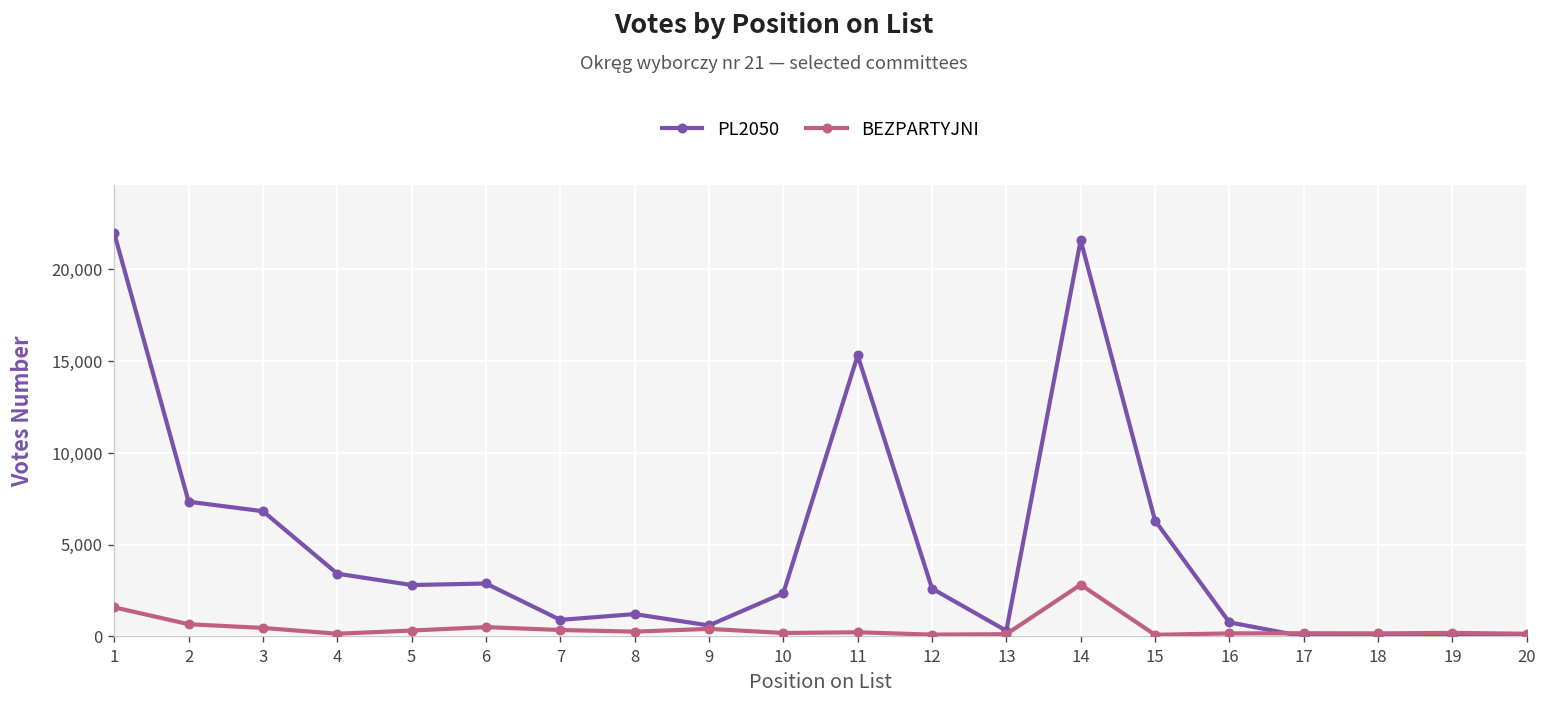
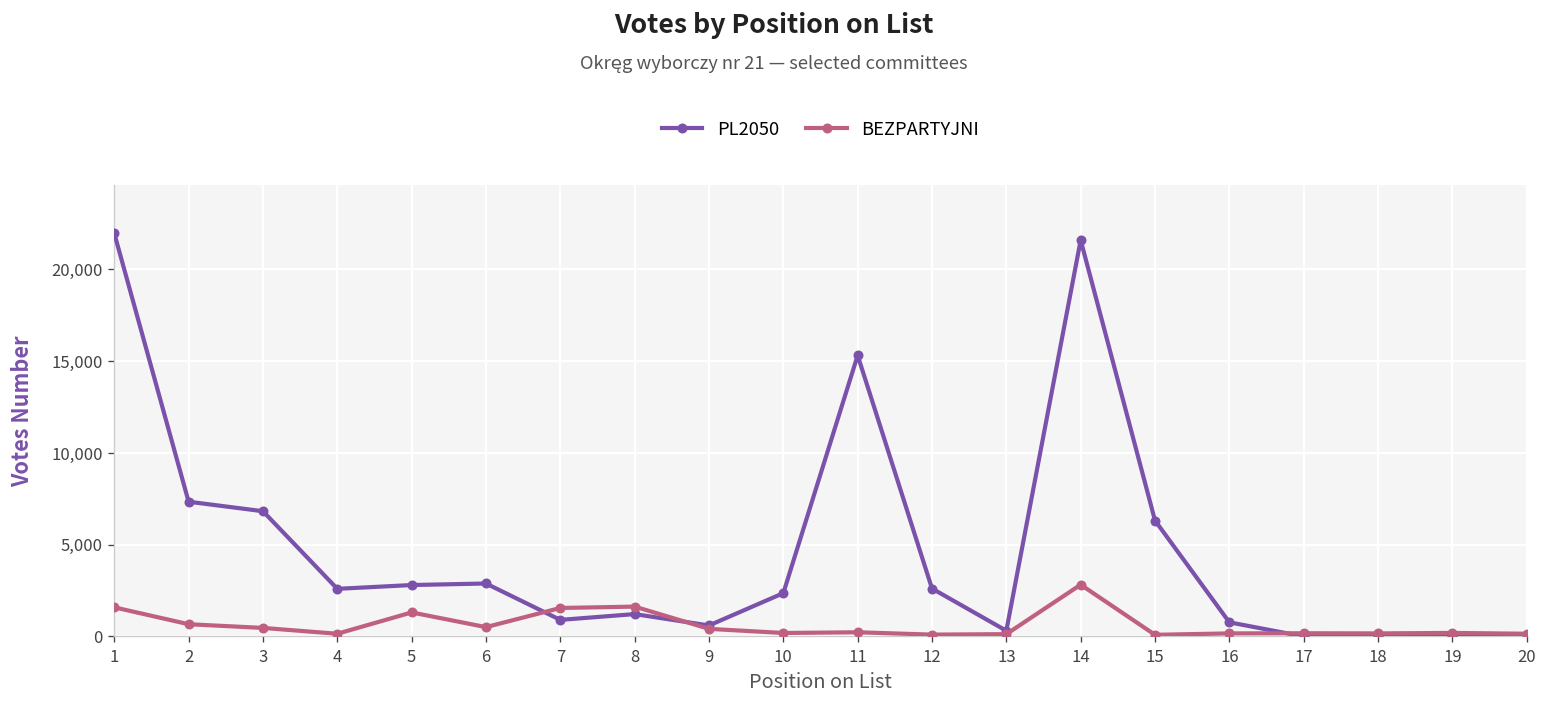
  {
    "PL2050": {
      "1": "21,900",
      "2": "7,300",
      "3": "6,800",
-     "4": "3,400",
+     "4": "2,600",
      "5": "2,800",
      "6": "2,900",
      "7": "900",
      "8": "1,200",
      "9": "600",
      "10": "2,400",
      "11": "15,300",
      "12": "2,600",
      "13": "300",
      "14": "21,600",
      "15": "6,300",
      "16": "800",
      "17": "0",
      "19": "0"
    },
    "BEZPARTYJNI": {
      "1": "1,600",
      "2": "700",
      "3": "500",
      "4": "100",
-     "5": "300",
+     "5": "1,300",
      "6": "500",
-     "7": "400",
-     "8": "300",
+     "7": "1,600",
+     "8": "1,600",
      "9": "400",
      "10": "200",
      "11": "200",
      "12": "100",
      "13": "100",
      "14": "2,800",
      "15": "100",
      "16": "200",
      "17": "200",
      "19": "200"
    }
  }
